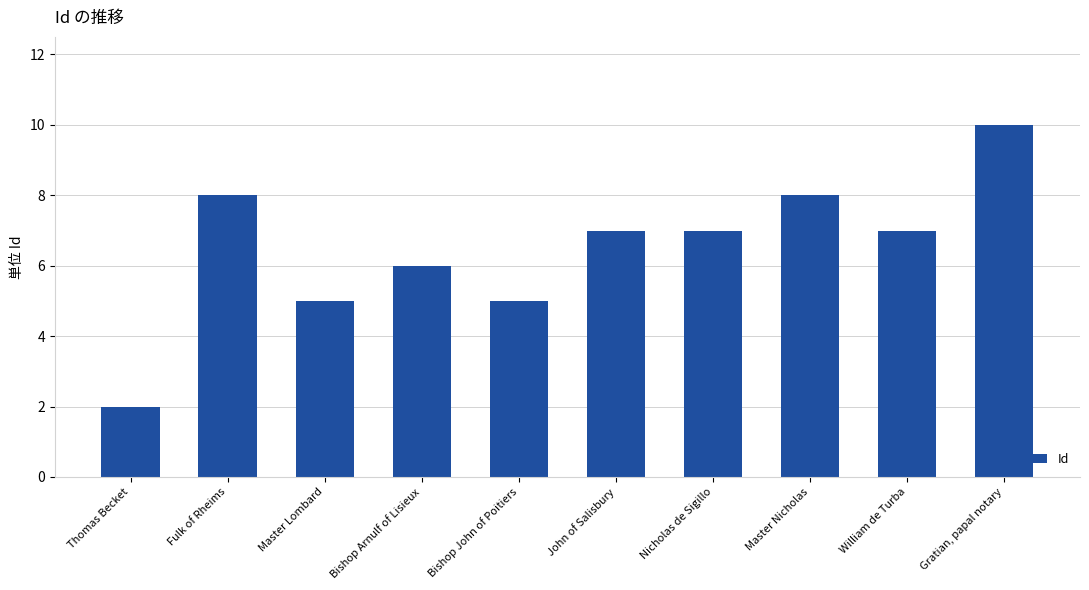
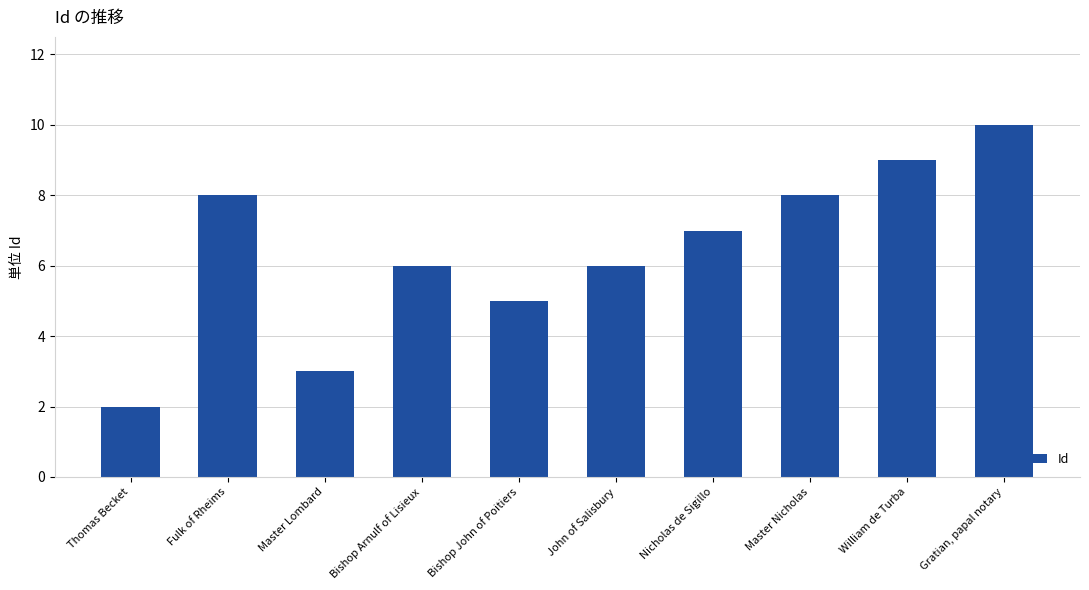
  {
    "Thomas Becket": 2,
    "Fulk of Rheims": 8,
-   "Master Lombard": 5,
+   "Master Lombard": 3,
    "Bishop Arnulf of Lisieux": 6,
    "Bishop John of Poitiers": 5,
-   "John of Salisbury": 7,
+   "John of Salisbury": 6,
    "Nicholas de Sigillo": 7,
    "Master Nicholas": 8,
-   "William de Turba": 7,
+   "William de Turba": 9,
    "Gratian, papal notary": 10
  }
